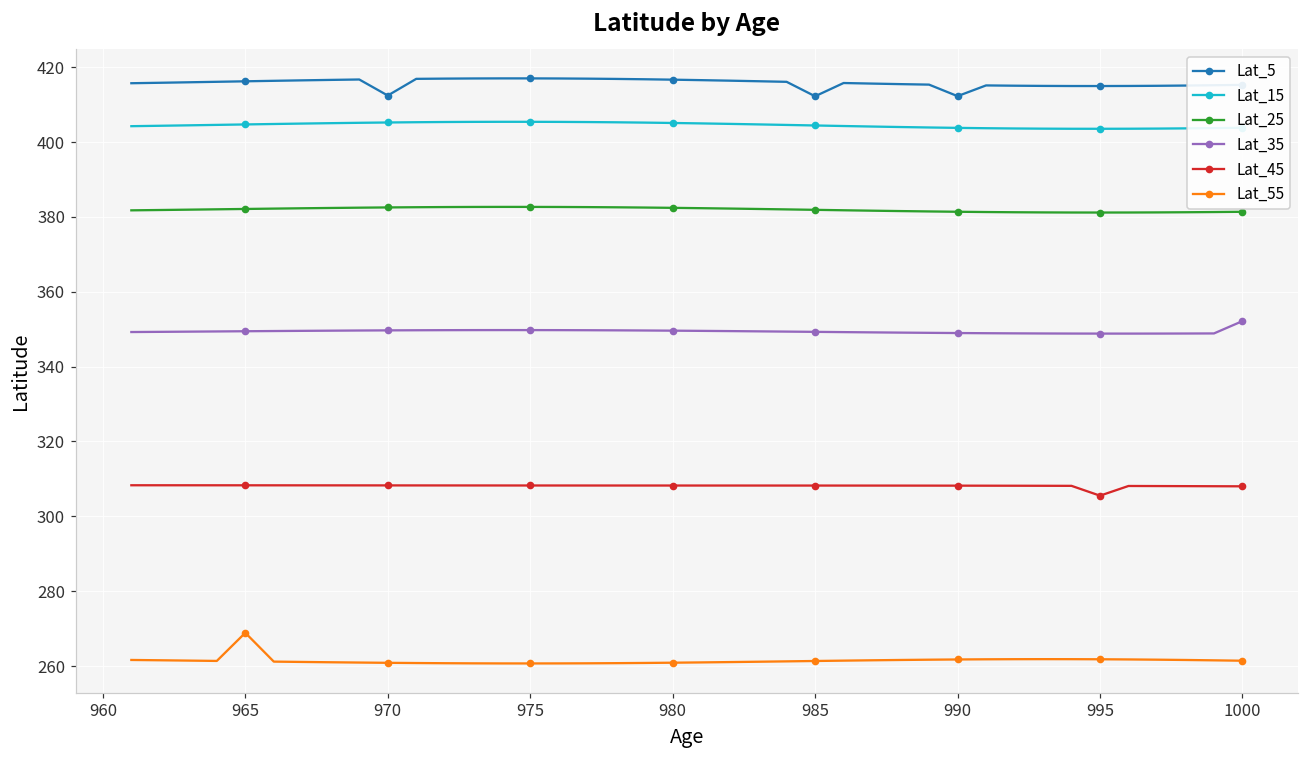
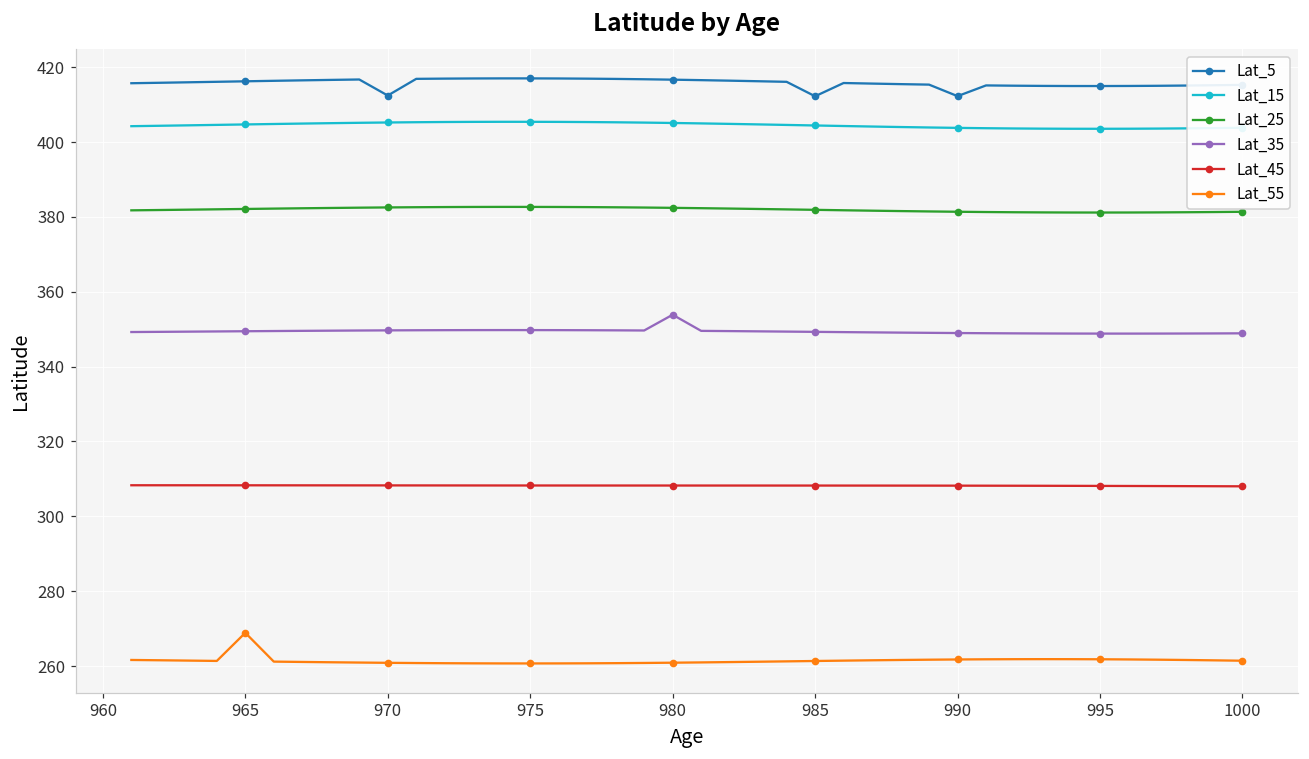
  {
    "Lat_5": {
      "965": 416,
      "970": 412,
      "975": 417,
      "980": 417,
      "985": 412,
      "990": 412,
      "995": 415
    },
    "Lat_15": {
      "965": 405,
      "970": 405,
      "975": 405,
      "980": 405,
      "985": 404,
      "990": 404,
      "995": 404
    },
    "Lat_25": {
      "965": 382,
      "970": 383,
      "975": 383,
      "980": 382,
      "985": 382,
      "990": 381,
      "995": 381,
      "1000": 381
    },
    "Lat_35": {
      "965": 349,
      "970": 350,
      "975": 350,
-     "980": 350,
+     "980": 354,
      "985": 349,
      "990": 349,
      "995": 349,
-     "1000": 352
+     "1000": 349
    },
    "Lat_45": {
      "965": 308,
      "970": 308,
      "975": 308,
      "980": 308,
      "985": 308,
      "990": 308,
-     "995": 306,
+     "995": 308,
      "1000": 308
    },
    "Lat_55": {
      "965": 269,
      "970": 261,
      "975": 261,
      "980": 261,
      "985": 261,
      "990": 262,
      "995": 262,
      "1000": 261
    }
  }
